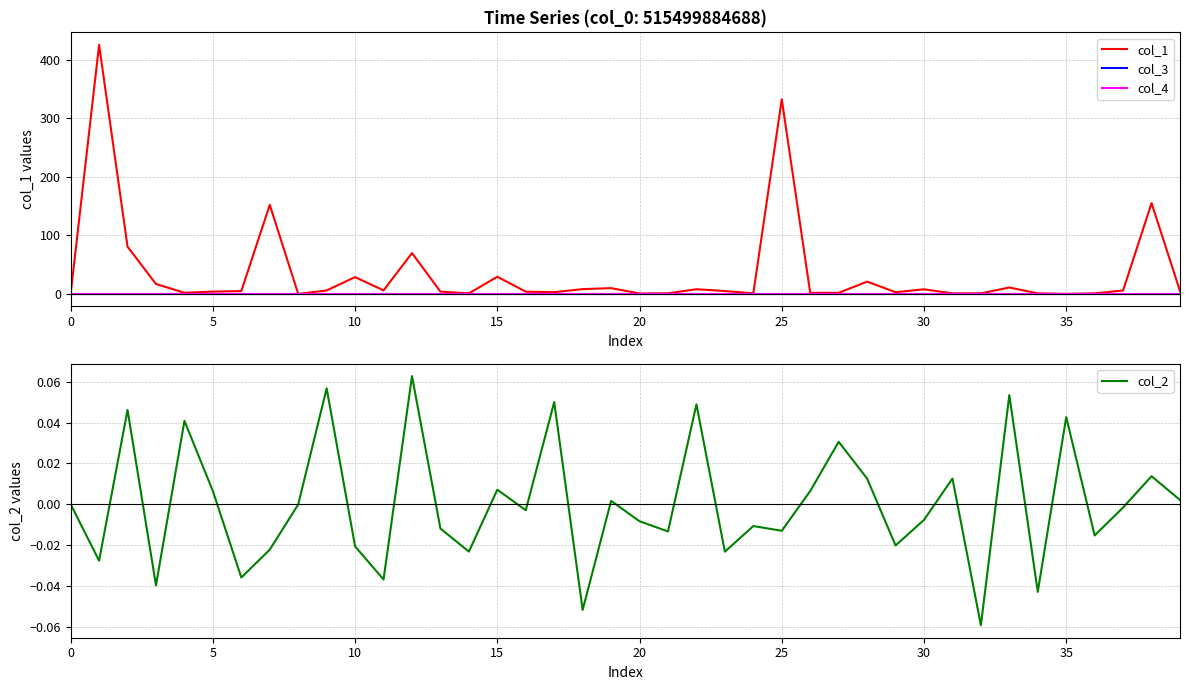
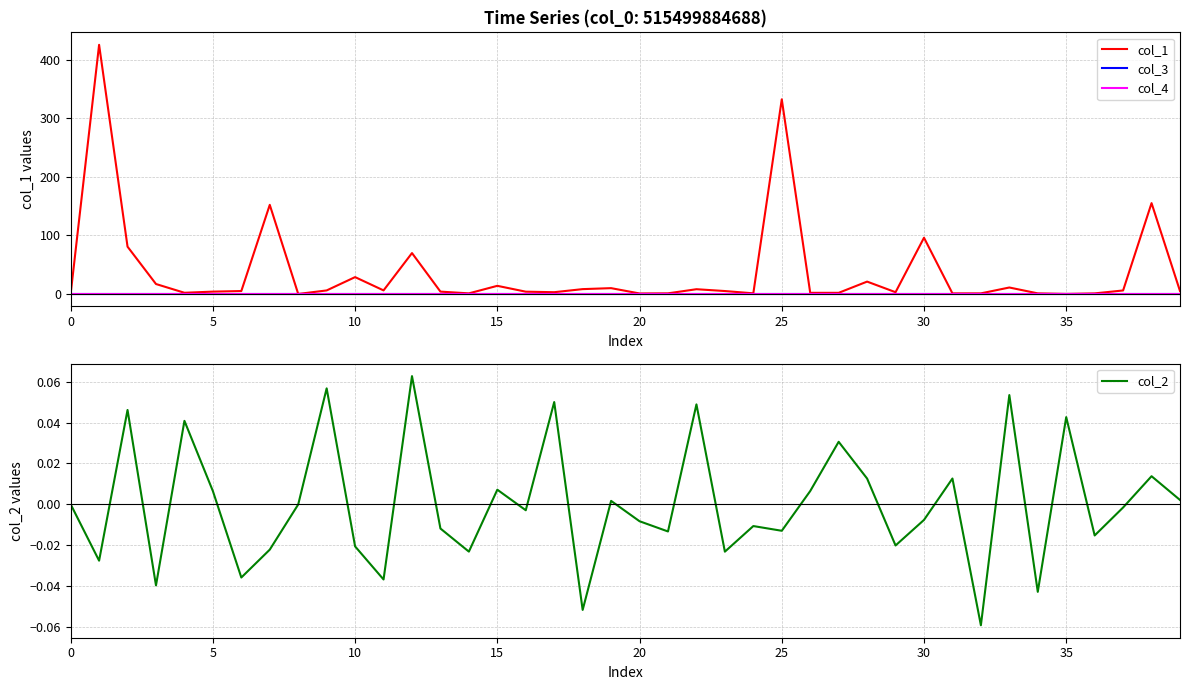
  {
    "Time Series (col_0: 515499884688)": {
      "col_1": {
        "10": 30,
-       "15": 30,
+       "15": 10,
        "25": 330,
-       "30": 10
+       "30": 100
      },
      "col_4": {
        "10": 0,
        "15": 0,
        "25": 0,
        "30": 0
      }
    }
  }
